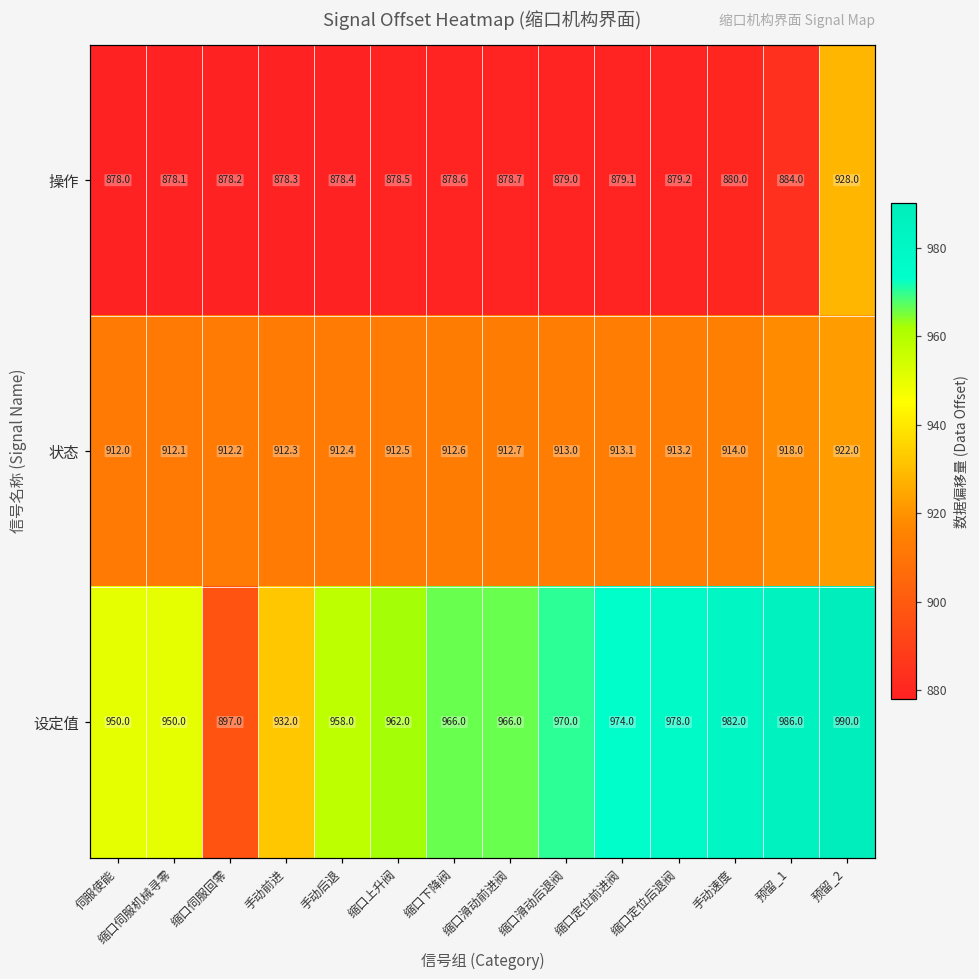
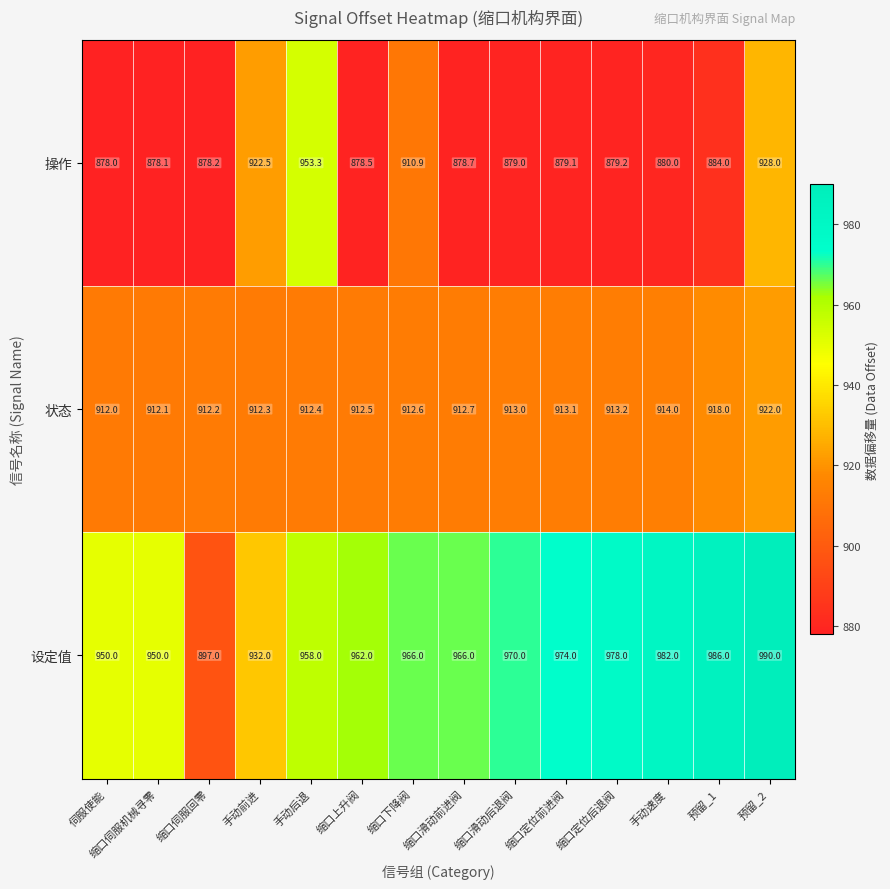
  {
    "操作": {
-     "手动前进": 878.3,
-     "手动后退": 878.4,
-     "缩口下降阀": 878.6
+     "手动前进": 922.5,
+     "手动后退": 953.3,
+     "缩口下降阀": 910.9
    }
  }
